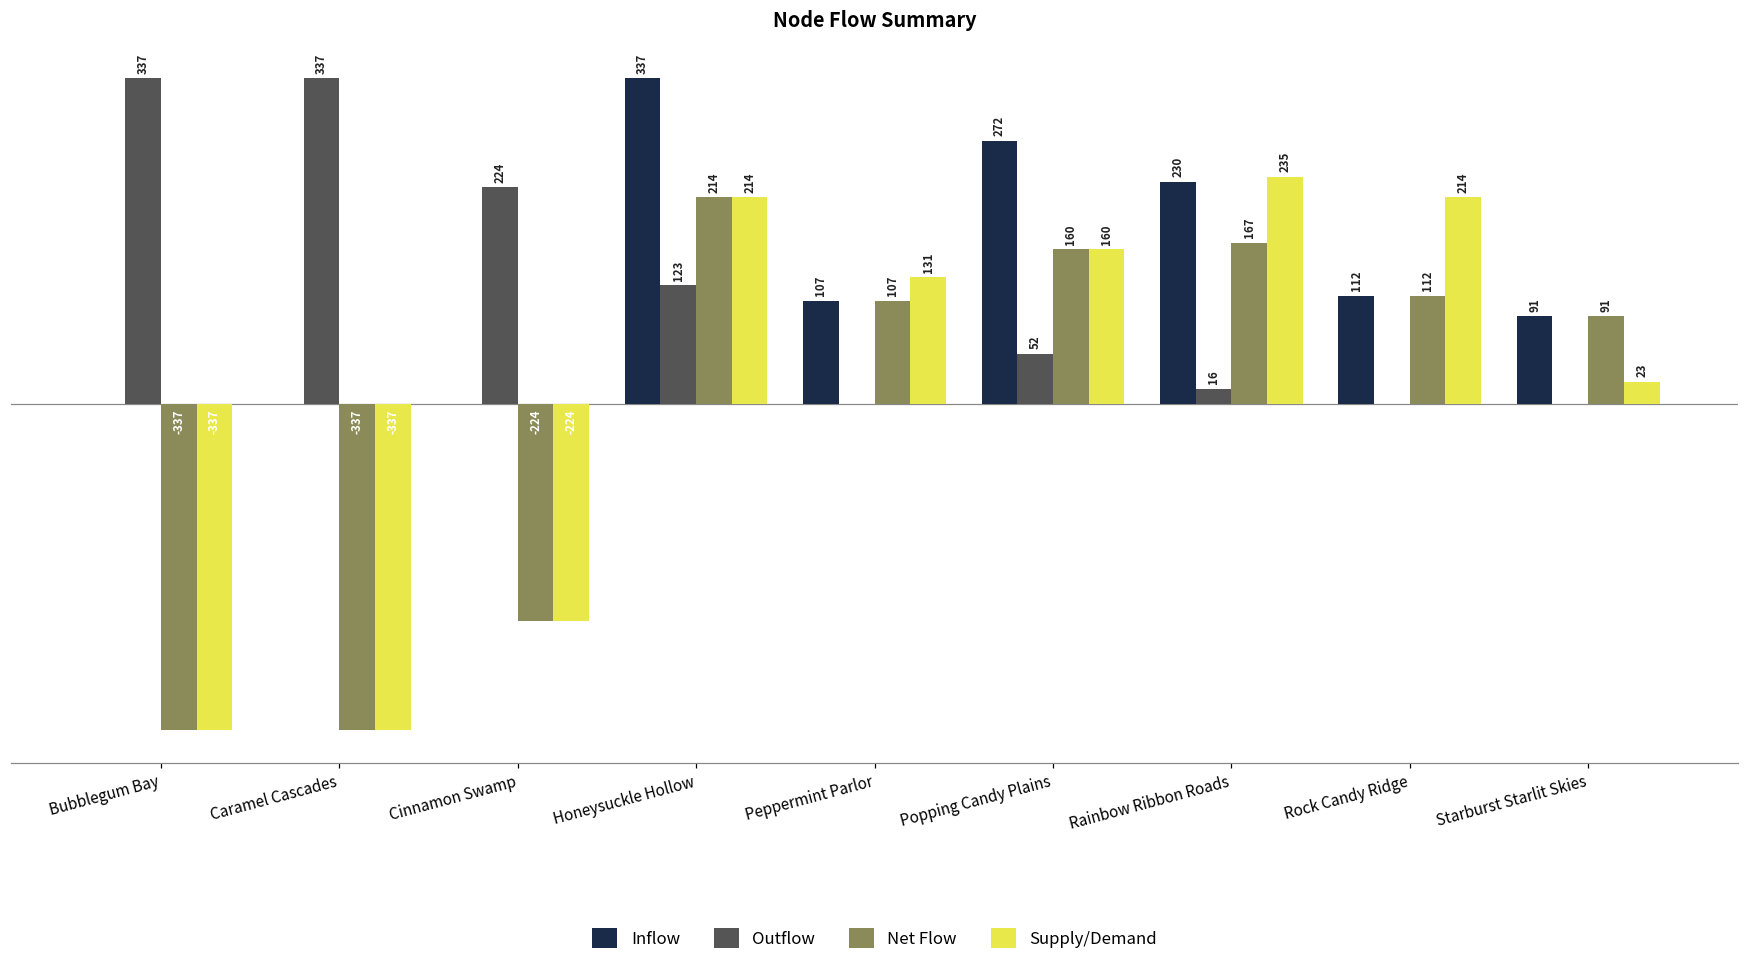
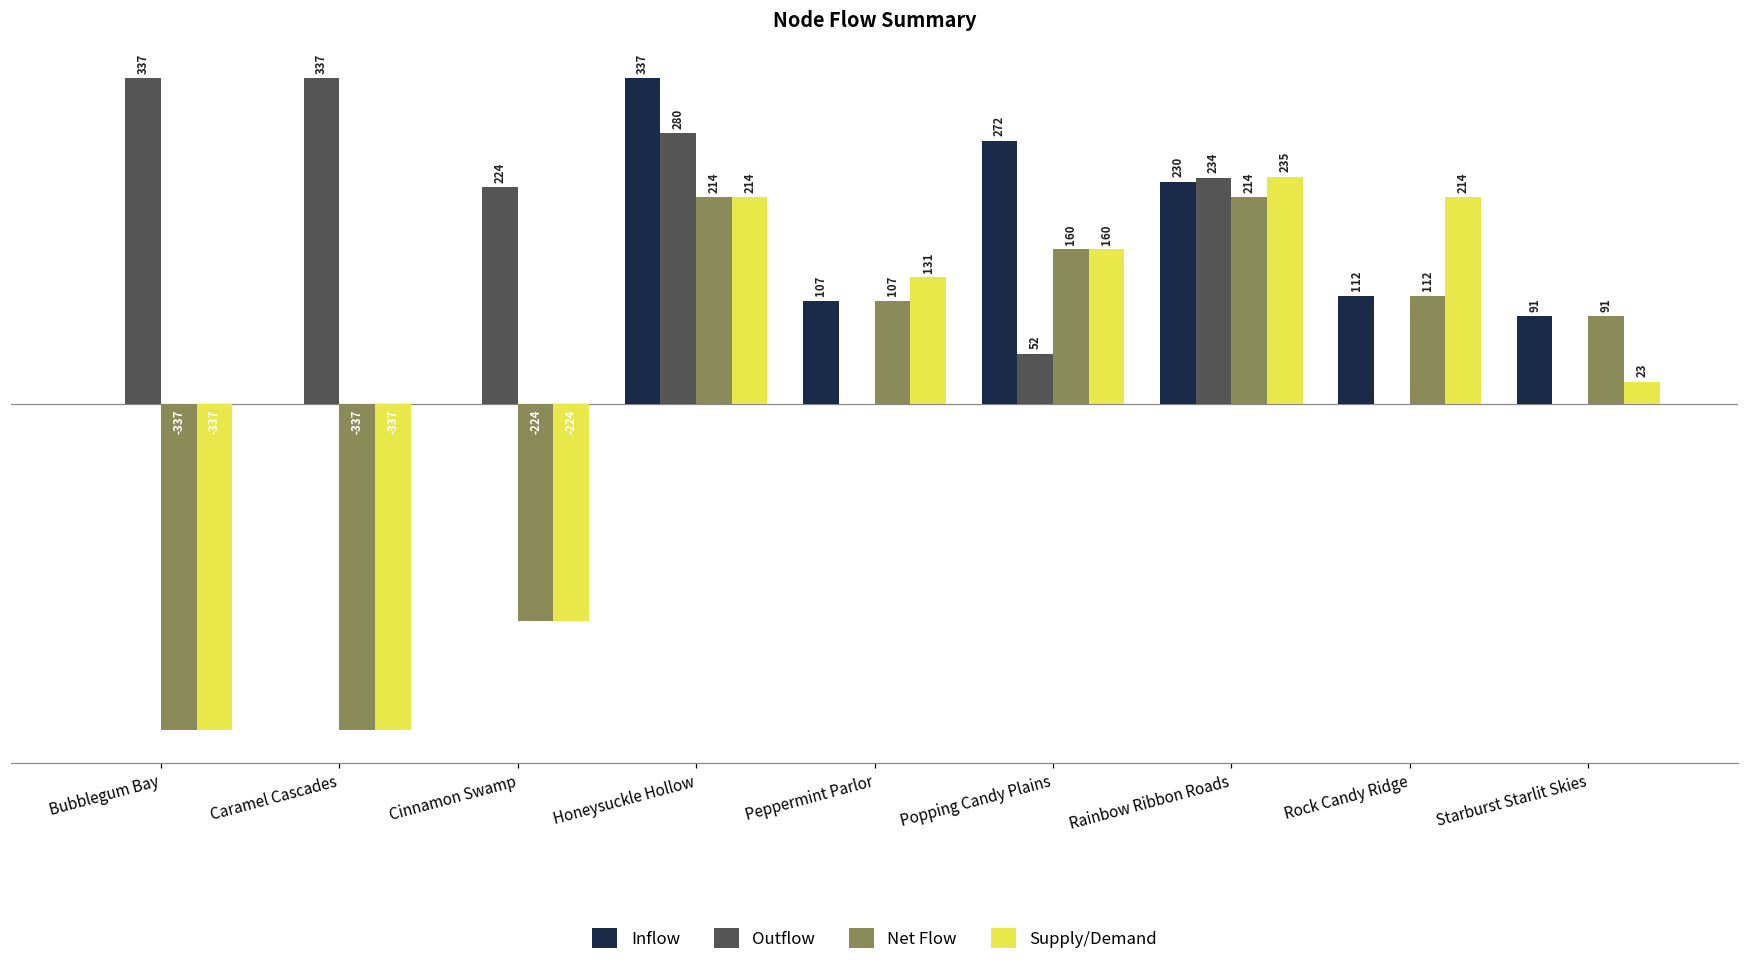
  {
    "Inflow": {
      "Honeysuckle Hollow": 337,
      "Peppermint Parlor": 107,
      "Popping Candy Plains": 272,
      "Rainbow Ribbon Roads": 230,
      "Rock Candy Ridge": 112,
      "Starburst Starlit Skies": 91
    },
    "Outflow": {
      "Bubblegum Bay": 337,
      "Caramel Cascades": 337,
      "Cinnamon Swamp": 224,
-     "Honeysuckle Hollow": 123,
+     "Honeysuckle Hollow": 280,
      "Popping Candy Plains": 52,
-     "Rainbow Ribbon Roads": 16
+     "Rainbow Ribbon Roads": 234
    },
    "Net Flow": {
      "Bubblegum Bay": -337,
      "Caramel Cascades": -337,
      "Cinnamon Swamp": -224,
      "Honeysuckle Hollow": 214,
      "Peppermint Parlor": 107,
      "Popping Candy Plains": 160,
-     "Rainbow Ribbon Roads": 167,
+     "Rainbow Ribbon Roads": 214,
      "Rock Candy Ridge": 112,
      "Starburst Starlit Skies": 91
    },
    "Supply/Demand": {
      "Bubblegum Bay": -337,
      "Caramel Cascades": -337,
      "Cinnamon Swamp": -224,
      "Honeysuckle Hollow": 214,
      "Peppermint Parlor": 131,
      "Popping Candy Plains": 160,
      "Rainbow Ribbon Roads": 235,
      "Rock Candy Ridge": 214,
      "Starburst Starlit Skies": 23
    }
  }
